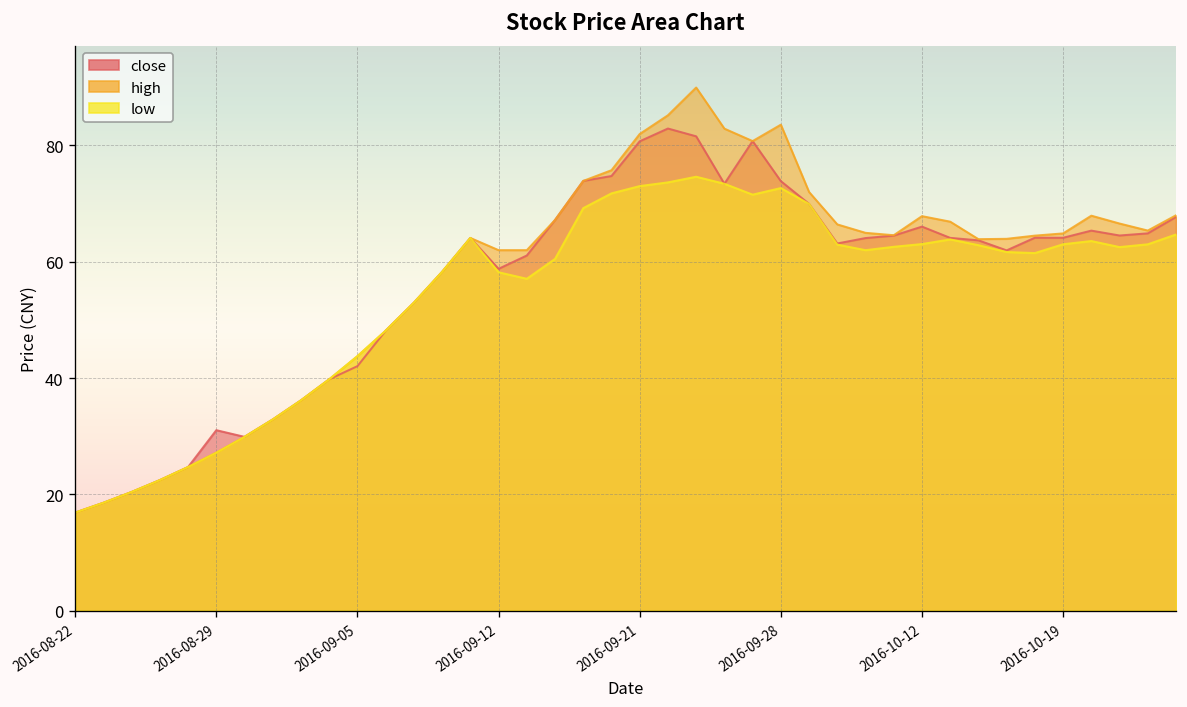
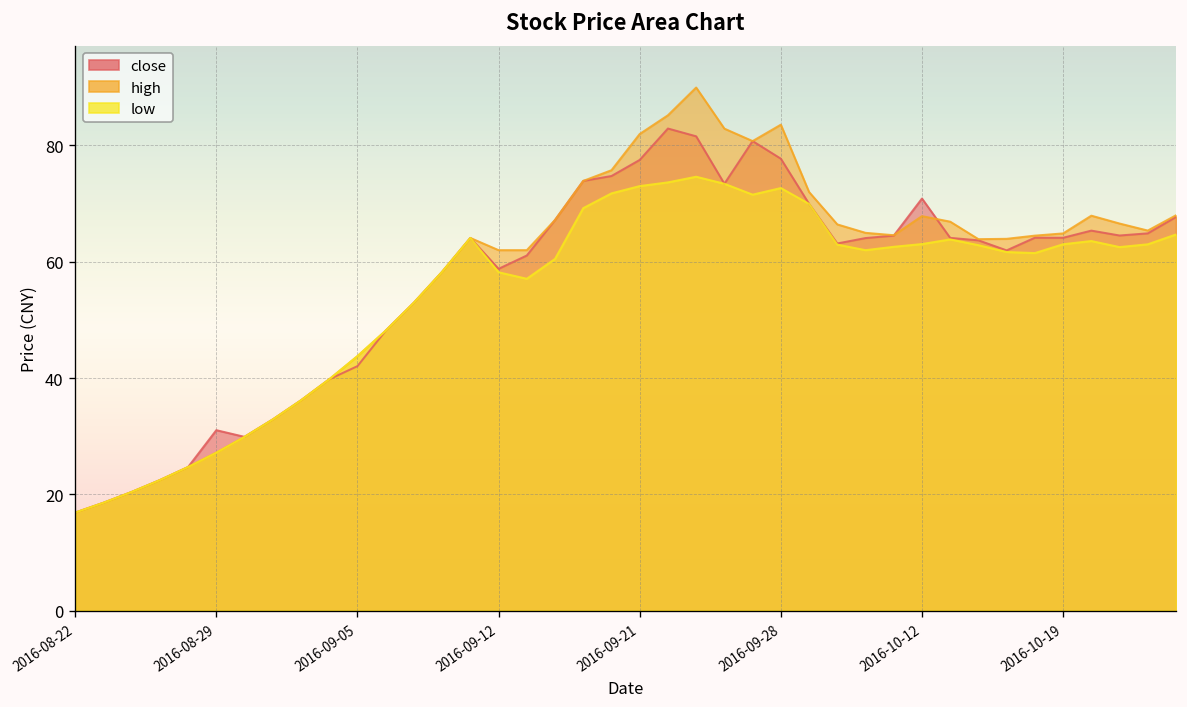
  {
    "close": {
      "2016-08-29": 31,
      "2016-09-05": 42,
      "2016-09-12": 59,
-     "2016-09-21": 81,
-     "2016-09-28": 74,
-     "2016-10-12": 66,
+     "2016-09-21": 78,
+     "2016-09-28": 78,
+     "2016-10-12": 71,
      "2016-10-19": 64
    }
  }
